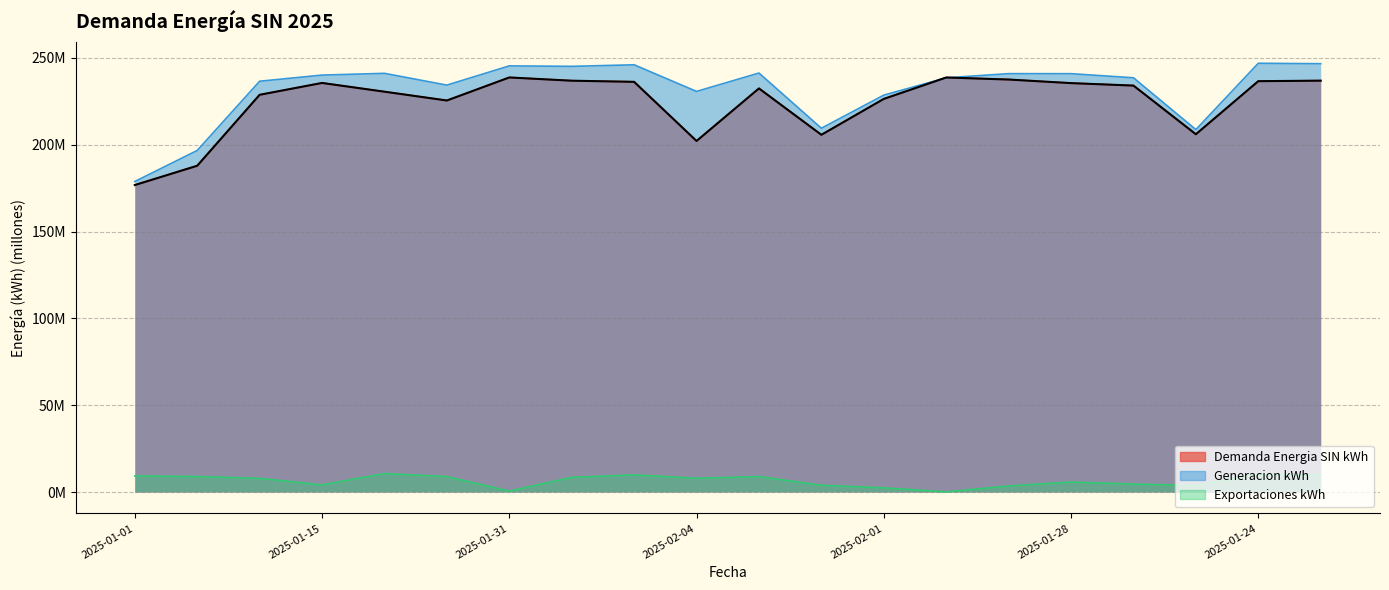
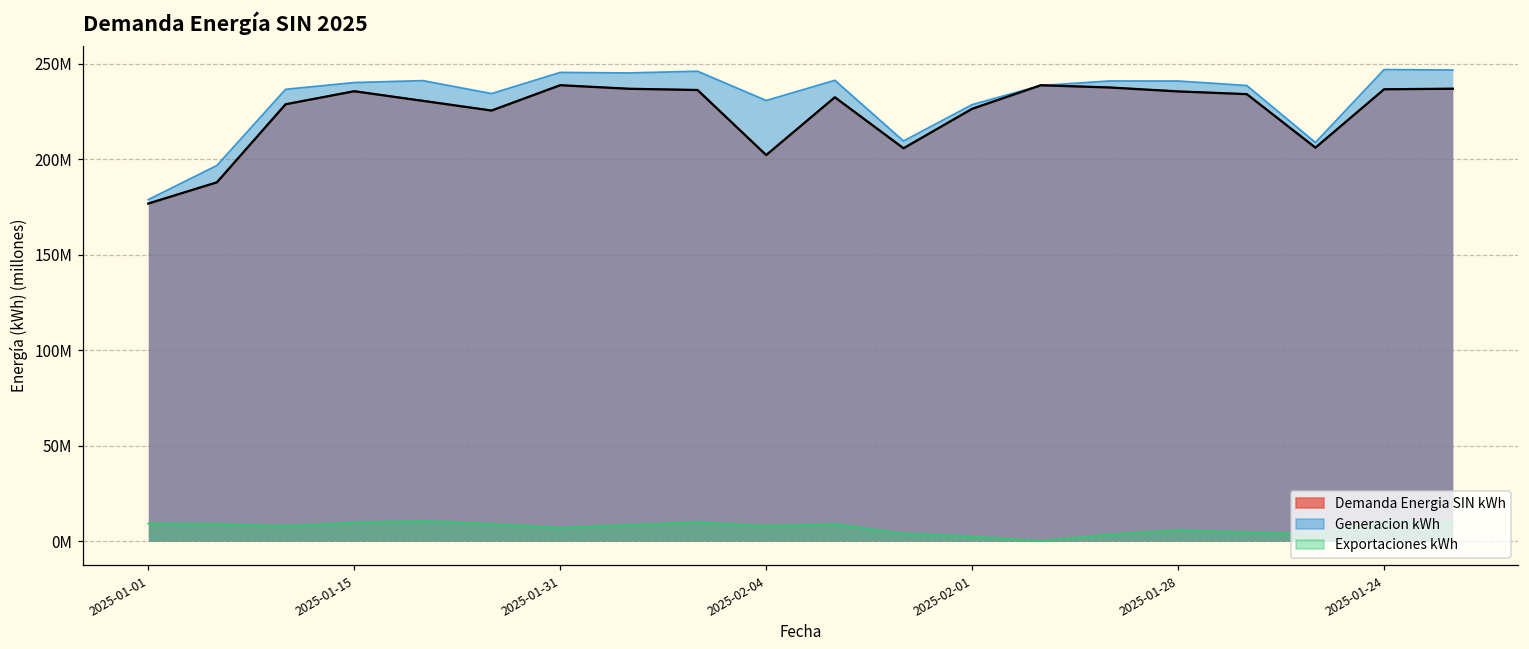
  {
    "Demanda Energia SIN kWh": {
      "2025-01-01": 177000000,
      "2025-01-15": 236000000,
      "2025-01-31": 239000000,
      "2025-02-04": 202000000,
      "2025-02-01": 226000000,
      "2025-01-28": 235000000,
      "2025-01-24": 237000000
    },
    "Generacion kWh": {
      "2025-01-01": 179000000,
      "2025-01-15": 240000000,
      "2025-01-31": 245000000,
      "2025-02-04": 231000000,
      "2025-02-01": 229000000,
      "2025-01-28": 241000000,
      "2025-01-24": 247000000
    },
    "Exportaciones kWh": {
      "2025-01-01": 9000000,
-     "2025-01-15": 4000000,
-     "2025-01-31": 1000000,
+     "2025-01-15": 10000000,
+     "2025-01-31": 7000000,
      "2025-02-04": 8000000,
      "2025-02-01": 2000000,
      "2025-01-28": 6000000
    }
  }
